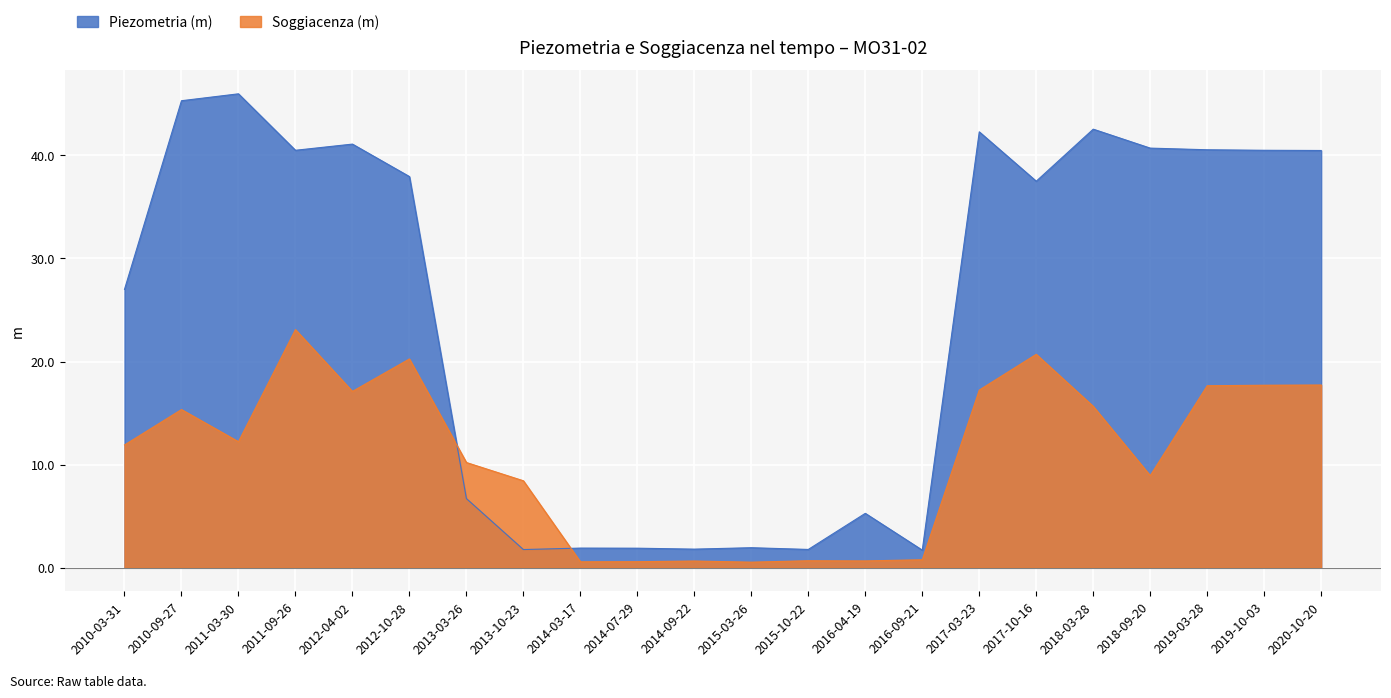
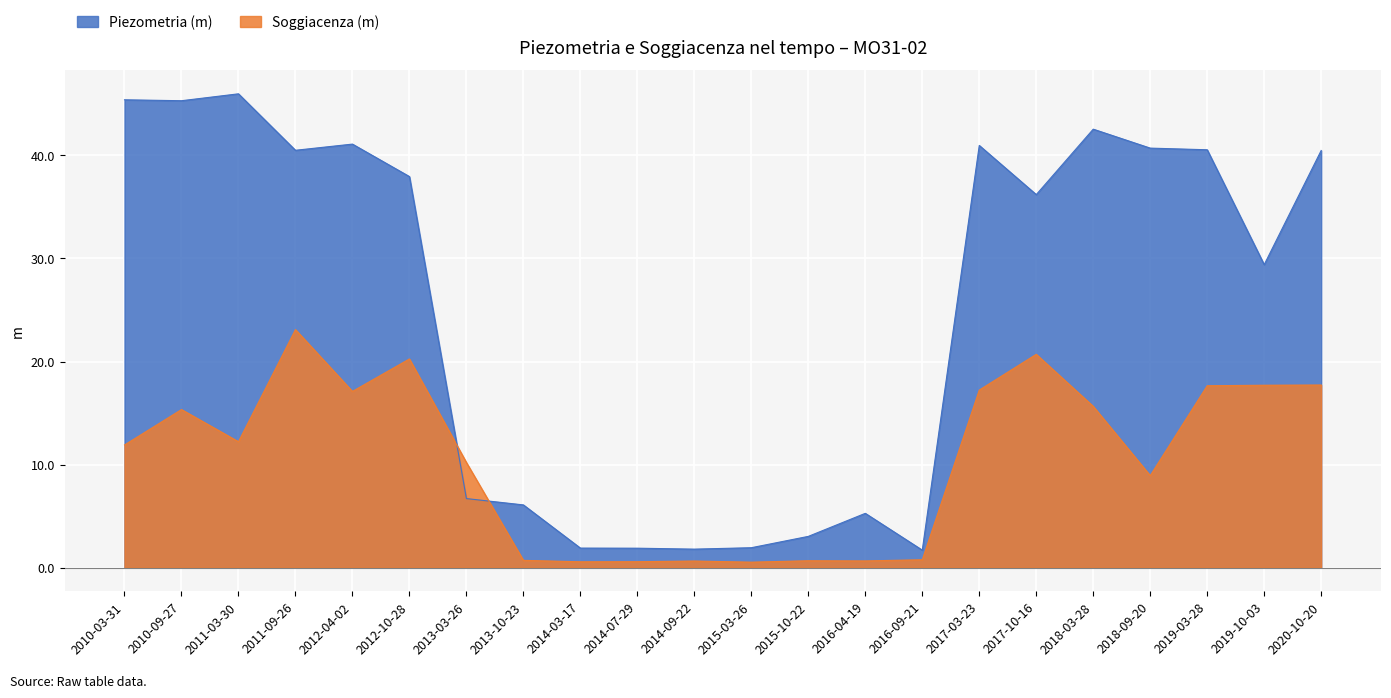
  {
    "Piezometria (m)": {
-     "2010-03-31": 27.0,
+     "2010-03-31": 45.4,
      "2010-09-27": 45.3,
      "2011-03-30": 46.0,
      "2011-09-26": 40.5,
      "2012-04-02": 41.1,
      "2012-10-28": 38.0,
      "2013-03-26": 6.7,
-     "2013-10-23": 1.8,
+     "2013-10-23": 6.1,
      "2014-03-17": 1.9,
      "2014-07-29": 1.9,
      "2014-09-22": 1.8,
      "2015-03-26": 1.9,
-     "2015-10-22": 1.8,
+     "2015-10-22": 3.0,
      "2016-04-19": 5.3,
      "2016-09-21": 1.7,
-     "2017-03-23": 42.3,
-     "2017-10-16": 37.5,
+     "2017-03-23": 41.0,
+     "2017-10-16": 36.2,
      "2018-03-28": 42.6,
      "2018-09-20": 40.7,
      "2019-03-28": 40.6,
-     "2019-10-03": 40.5,
+     "2019-10-03": 29.4,
      "2020-10-20": 40.5
    },
    "Soggiacenza (m)": {
      "2010-03-31": 11.9,
      "2010-09-27": 15.3,
      "2011-03-30": 12.2,
      "2011-09-26": 23.1,
      "2012-04-02": 17.1,
      "2012-10-28": 20.3,
      "2013-03-26": 10.2,
-     "2013-10-23": 8.4,
+     "2013-10-23": 0.7,
      "2014-03-17": 0.6,
      "2014-07-29": 0.6,
      "2014-09-22": 0.6,
      "2015-03-26": 0.5,
      "2015-10-22": 0.7,
      "2016-04-19": 0.6,
      "2016-09-21": 0.8,
      "2017-03-23": 17.2,
      "2017-10-16": 20.7,
      "2018-03-28": 15.7,
      "2018-09-20": 8.9,
      "2019-03-28": 17.7,
      "2019-10-03": 17.7,
      "2020-10-20": 17.7
    }
  }
